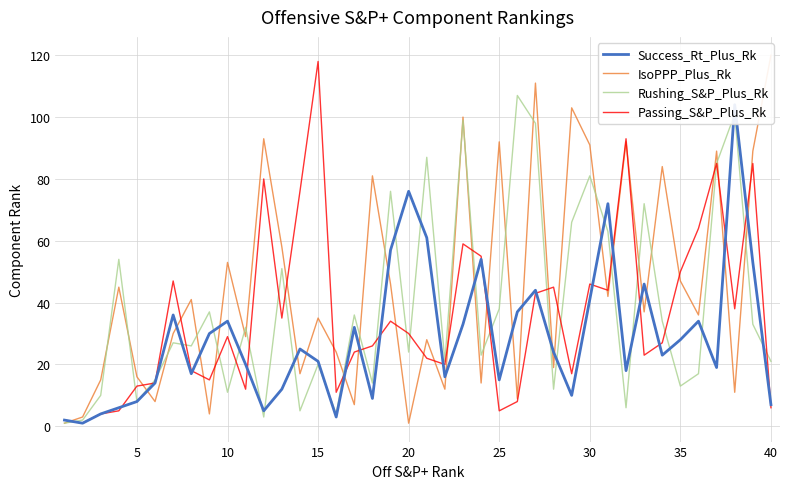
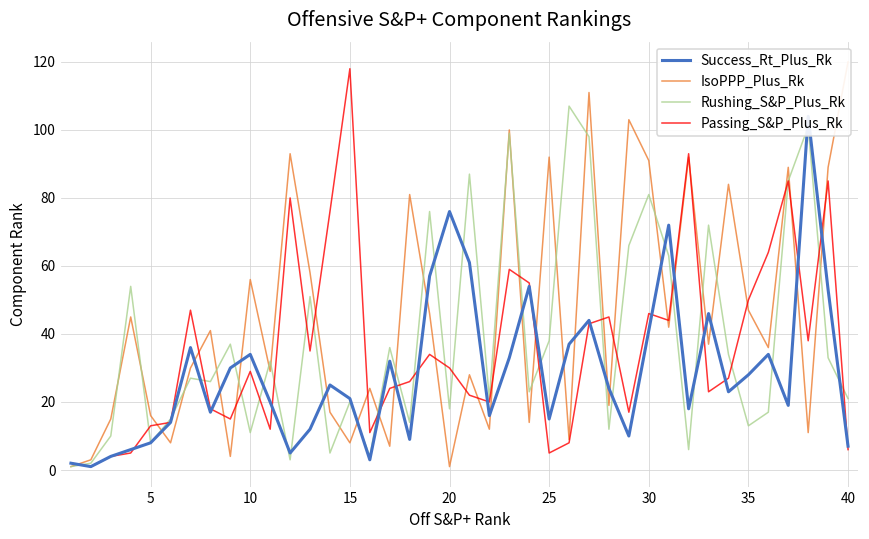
  {
    "Success_Rt_Plus_Rk": {
      "10": 34,
      "15": 21,
      "20": 76,
      "25": 15,
      "30": 41,
      "35": 28,
      "40": 7
    },
    "IsoPPP_Plus_Rk": {
      "5": 16,
-     "10": 53,
-     "15": 35,
+     "10": 56,
+     "15": 8,
      "20": 1,
      "25": 92,
      "30": 91,
      "35": 47
    },
    "Rushing_S&P_Plus_Rk": {
      "10": 11,
      "15": 20,
-     "20": 24,
+     "20": 18,
      "25": 38,
      "30": 81,
      "35": 13,
      "40": 21
    },
    "Passing_S&P_Plus_Rk": {
      "5": 13,
      "10": 29,
      "15": 118,
      "20": 30,
      "25": 5,
      "30": 46,
      "35": 50,
      "40": 6
    }
  }
